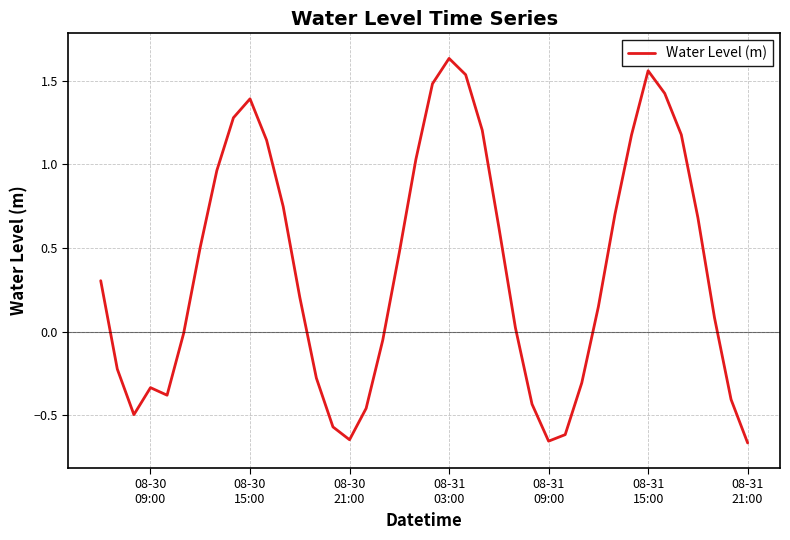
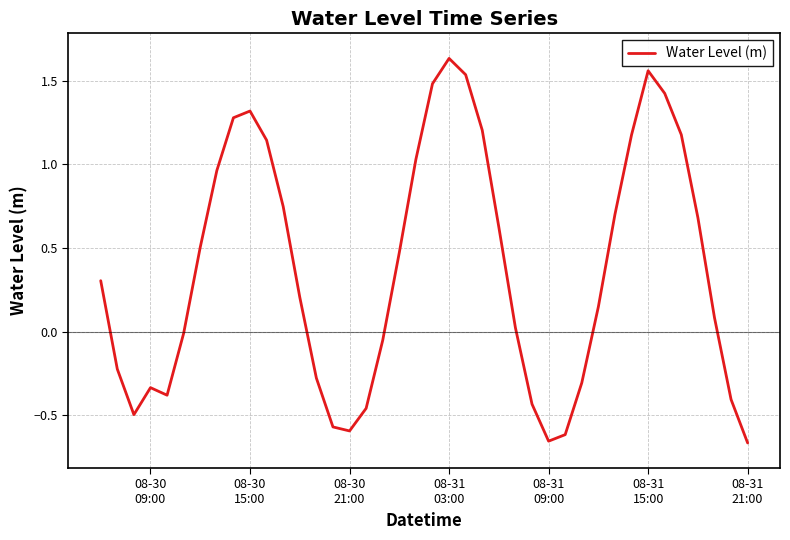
  {
    "08-30 09:00": -0.34,
-   "08-30 15:00": 1.39,
-   "08-30 21:00": -0.65,
+   "08-30 15:00": 1.32,
+   "08-30 21:00": -0.59,
    "08-31 03:00": 1.63,
    "08-31 09:00": -0.66,
    "08-31 15:00": 1.56,
    "08-31 21:00": -0.67
  }
